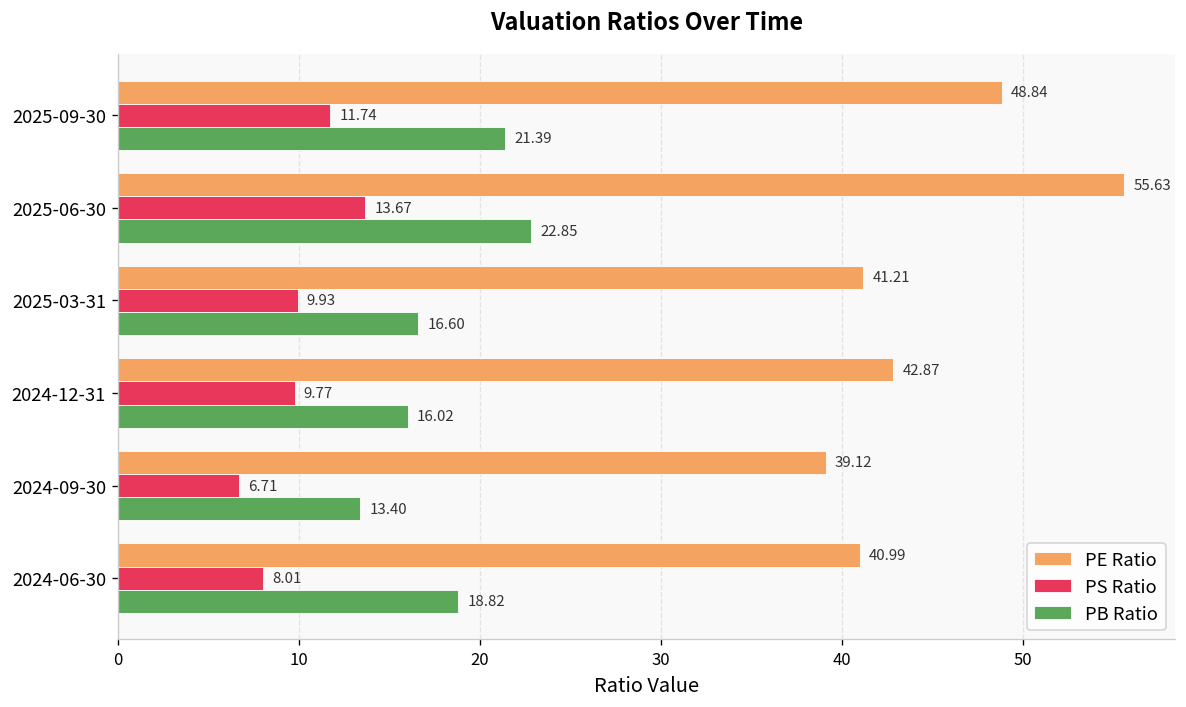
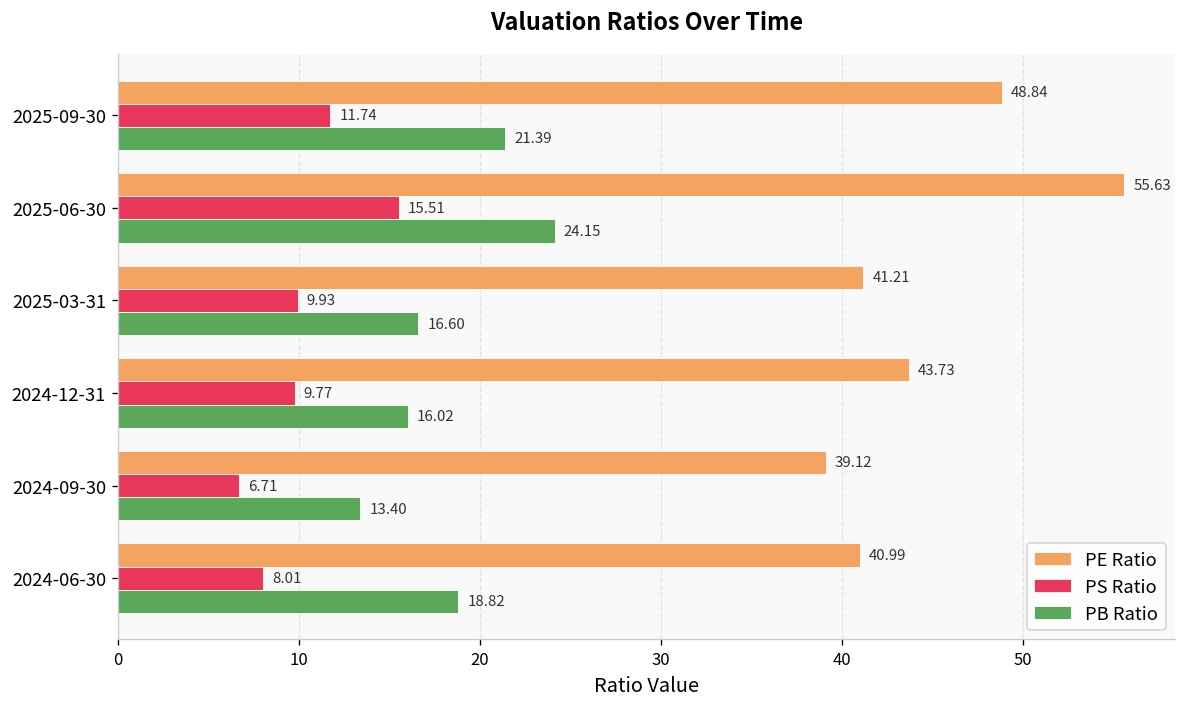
  {
    "PE Ratio": {
      "2025-09-30": 48.84,
      "2025-06-30": 55.63,
      "2025-03-31": 41.21,
-     "2024-12-31": 42.87,
+     "2024-12-31": 43.73,
      "2024-09-30": 39.12,
      "2024-06-30": 40.99
    },
    "PS Ratio": {
      "2025-09-30": 11.74,
-     "2025-06-30": 13.67,
+     "2025-06-30": 15.51,
      "2025-03-31": 9.93,
      "2024-12-31": 9.77,
      "2024-09-30": 6.71,
      "2024-06-30": 8.01
    },
    "PB Ratio": {
      "2025-09-30": 21.39,
-     "2025-06-30": 22.85,
+     "2025-06-30": 24.15,
      "2025-03-31": 16.60,
      "2024-12-31": 16.02,
      "2024-09-30": 13.40,
      "2024-06-30": 18.82
    }
  }
